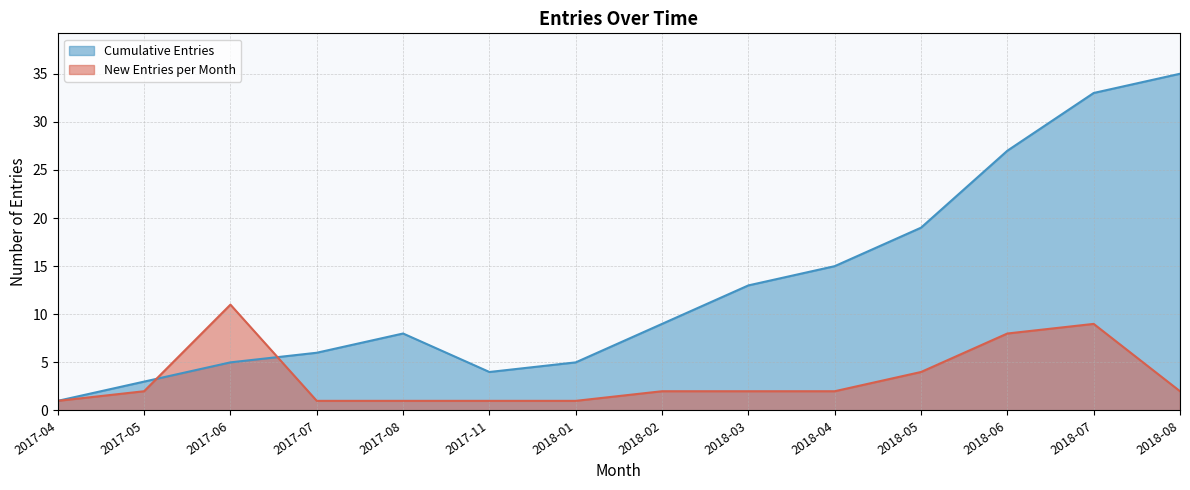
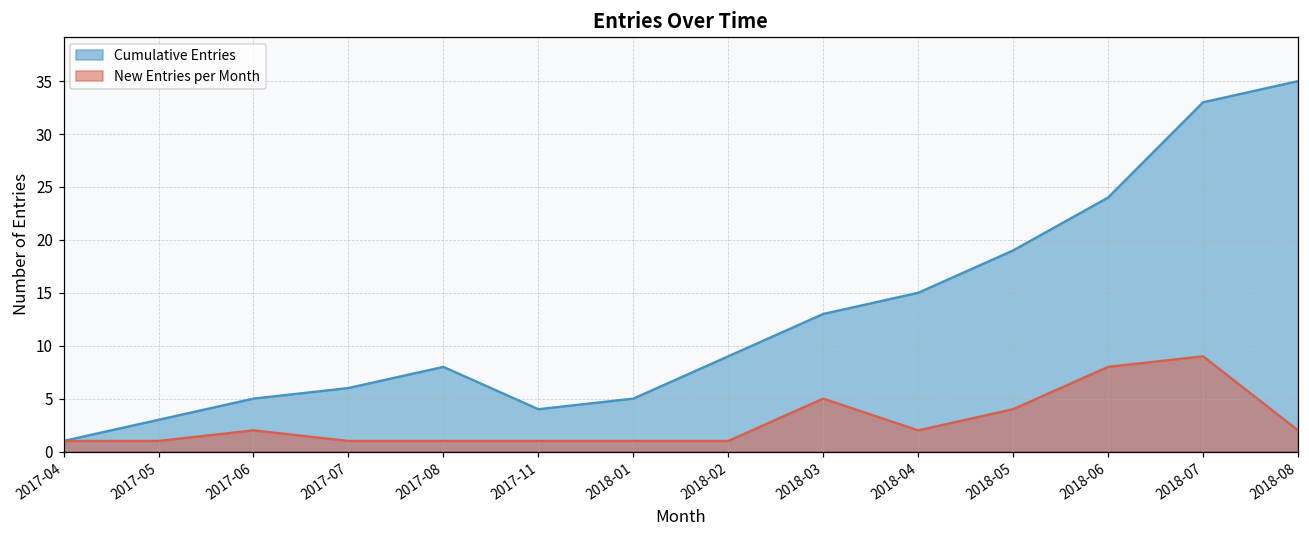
  {
    "Cumulative Entries": {
      "2017-05": 3,
      "2017-06": 5,
      "2017-07": 6,
      "2017-08": 8,
      "2017-11": 4,
      "2018-01": 5,
      "2018-02": 9,
      "2018-03": 13,
      "2018-04": 15,
      "2018-05": 19,
-     "2018-06": 27,
+     "2018-06": 24,
      "2018-07": 33,
      "2018-08": 35
    },
    "New Entries per Month": {
-     "2017-05": 2,
-     "2017-06": 11,
+     "2017-05": 1,
+     "2017-06": 2,
      "2017-07": 1,
      "2017-08": 1,
      "2017-11": 1,
      "2018-01": 1,
-     "2018-02": 2,
-     "2018-03": 2,
+     "2018-02": 1,
+     "2018-03": 5,
      "2018-04": 2,
      "2018-05": 4,
      "2018-06": 8,
      "2018-07": 9,
      "2018-08": 2
    }
  }
